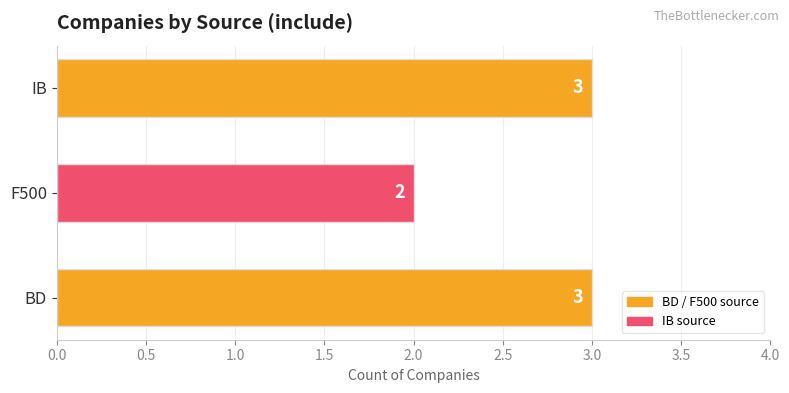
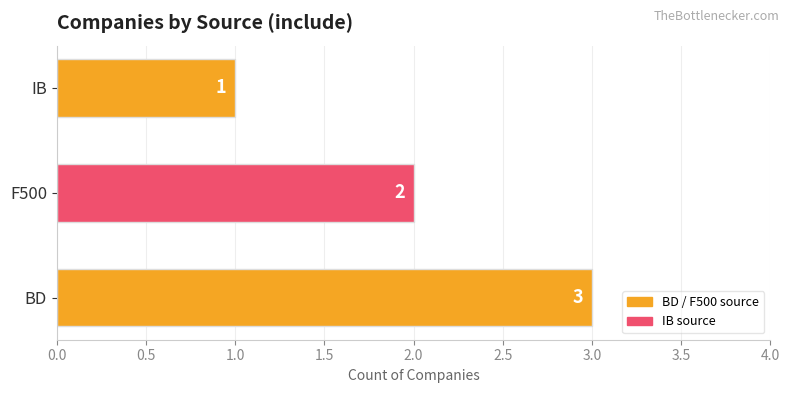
  {
-   "IB": 3,
+   "IB": 1,
    "F500": 2,
    "BD": 3
  }
